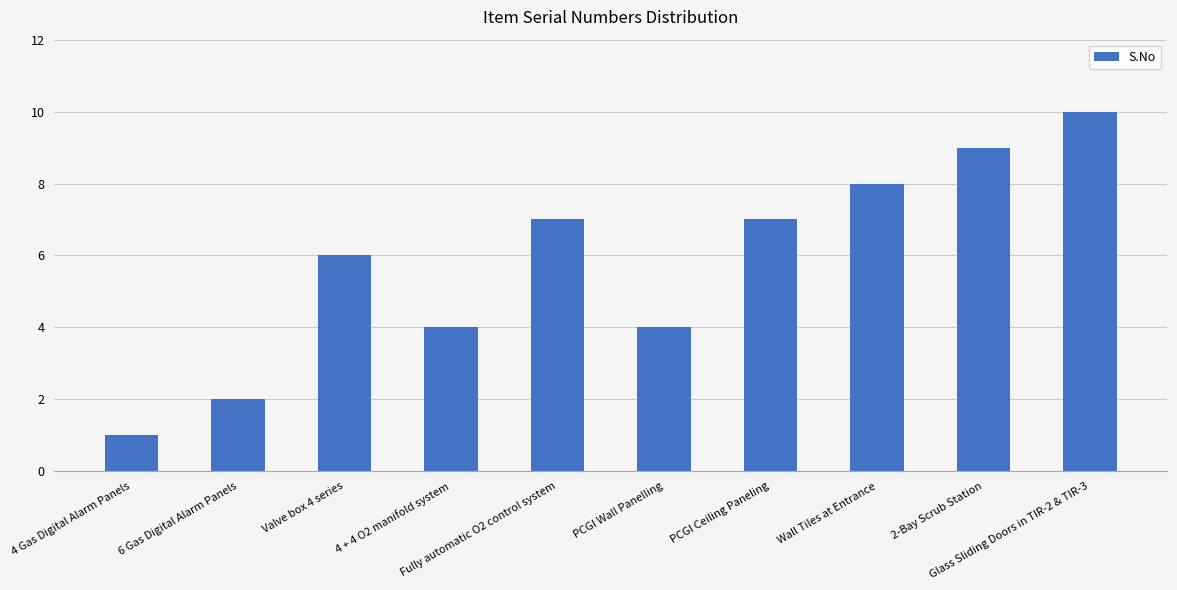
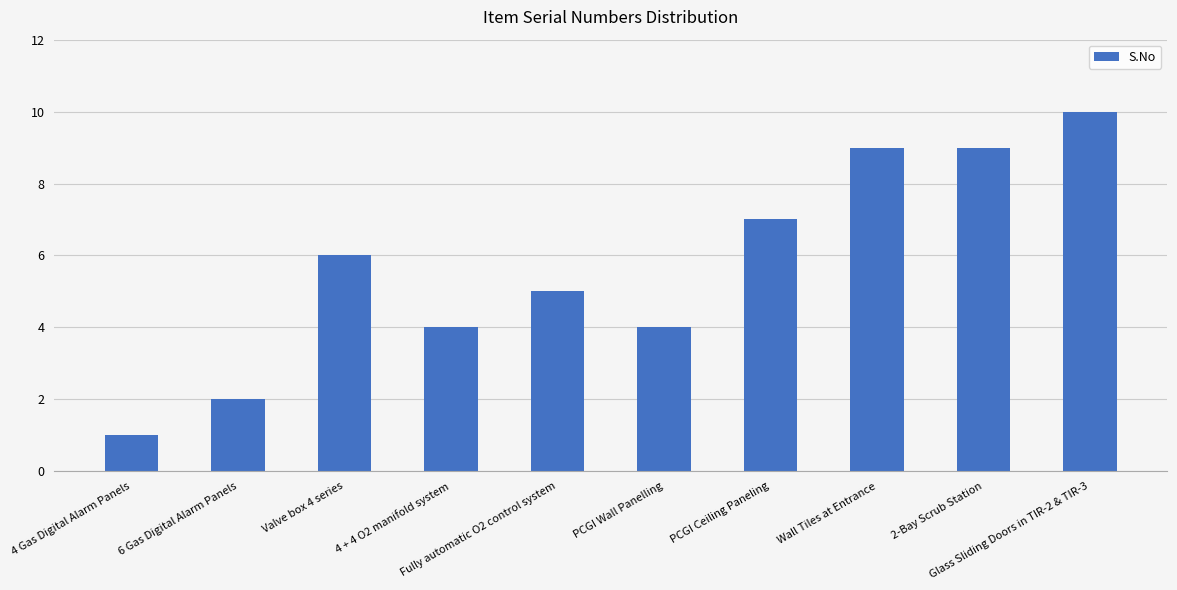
  {
    "4 Gas Digital Alarm Panels": 1,
    "6 Gas Digital Alarm Panels": 2,
    "Valve box 4 series": 6,
    "4 + 4 O2 manifold system": 4,
-   "Fully automatic O2 control system": 7,
+   "Fully automatic O2 control system": 5,
    "PCGI Wall Panelling": 4,
    "PCGI Ceiling Paneling": 7,
-   "Wall Tiles at Entrance": 8,
+   "Wall Tiles at Entrance": 9,
    "2-Bay Scrub Station": 9,
    "Glass Sliding Doors in TIR-2 & TIR-3": 10
  }
